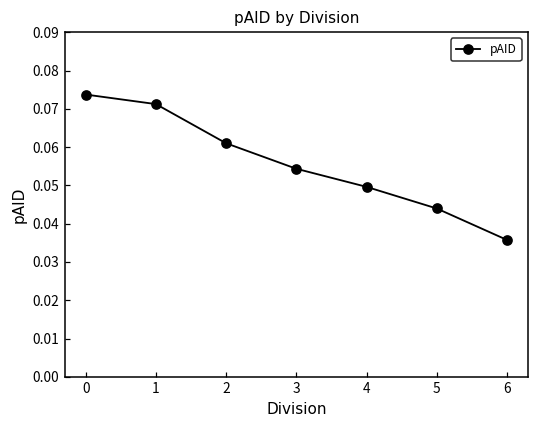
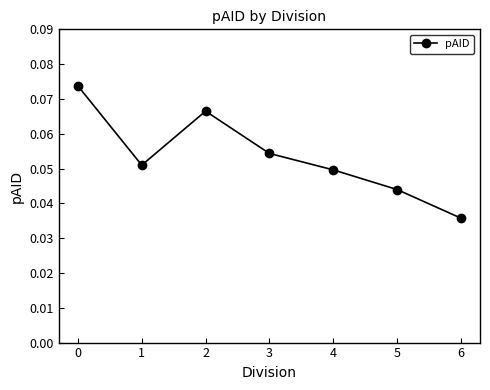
  {
    "0": 0.074,
-   "1": 0.071,
-   "2": 0.061,
+   "1": 0.051,
+   "2": 0.066,
    "3": 0.054,
    "4": 0.050,
    "5": 0.044,
    "6": 0.036
  }
